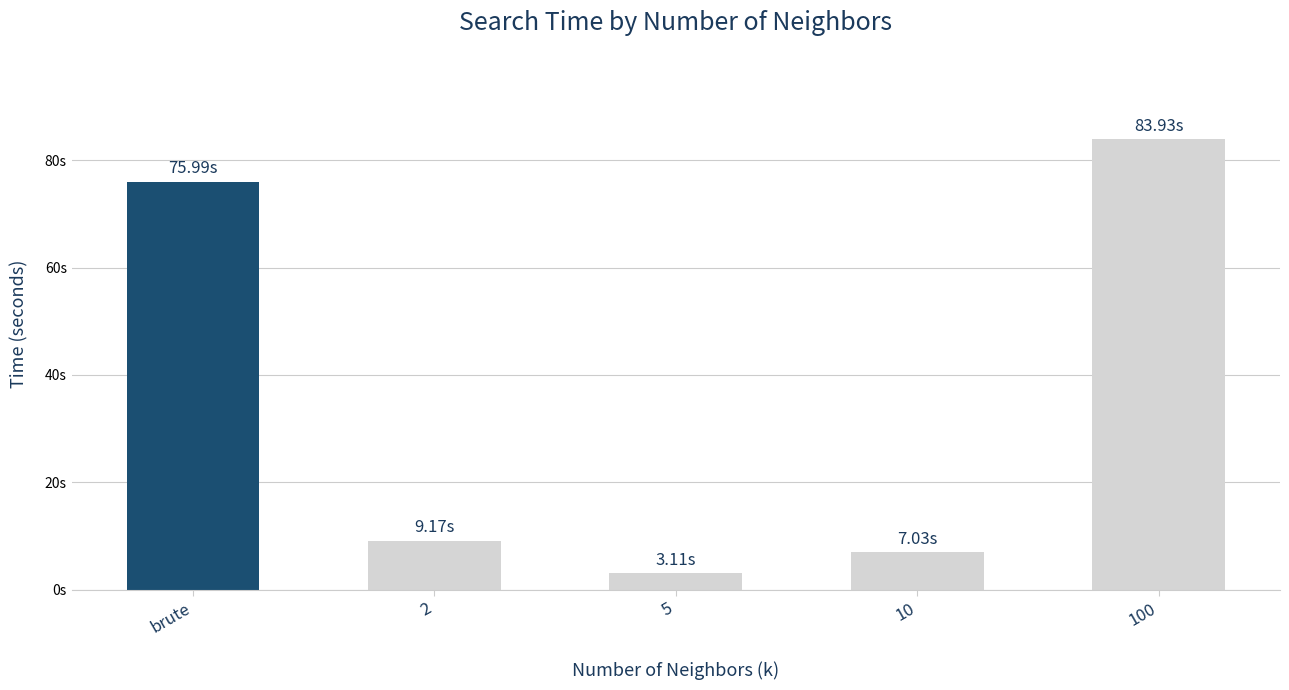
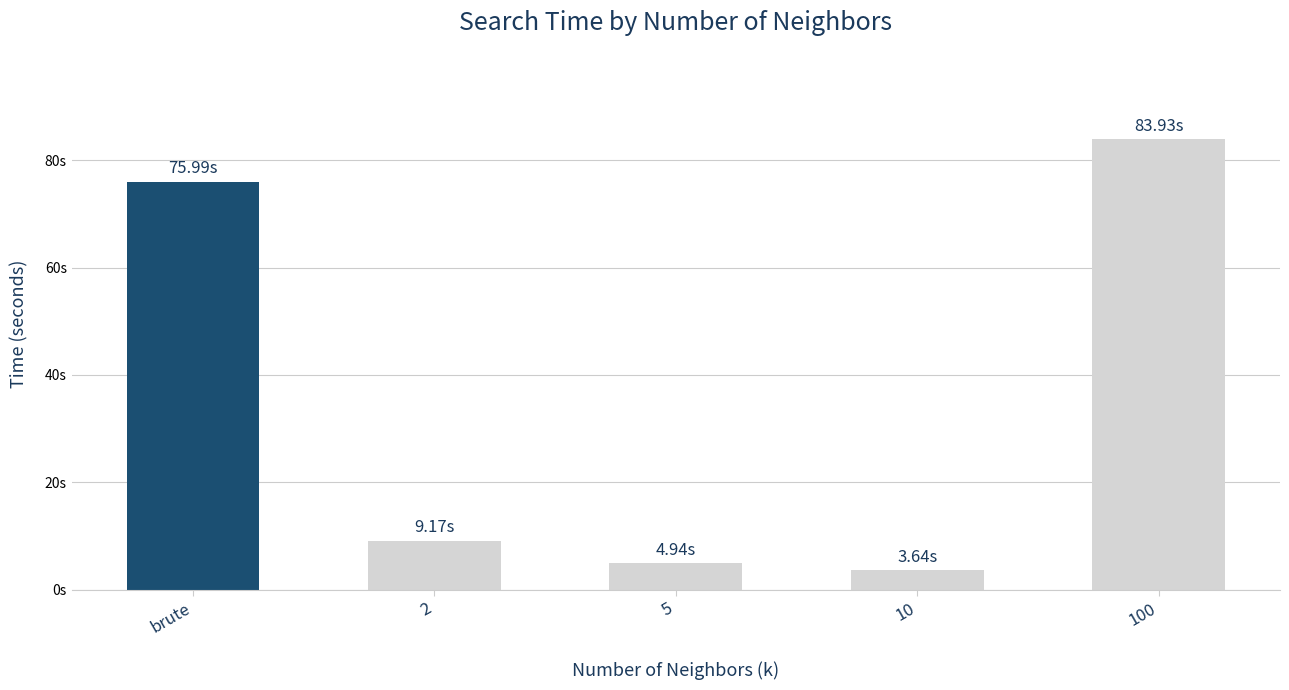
  {
    "brute": "75.99s",
    "2": "9.17s",
-   "5": "3.11s",
-   "10": "7.03s",
+   "5": "4.94s",
+   "10": "3.64s",
    "100": "83.93s"
  }
